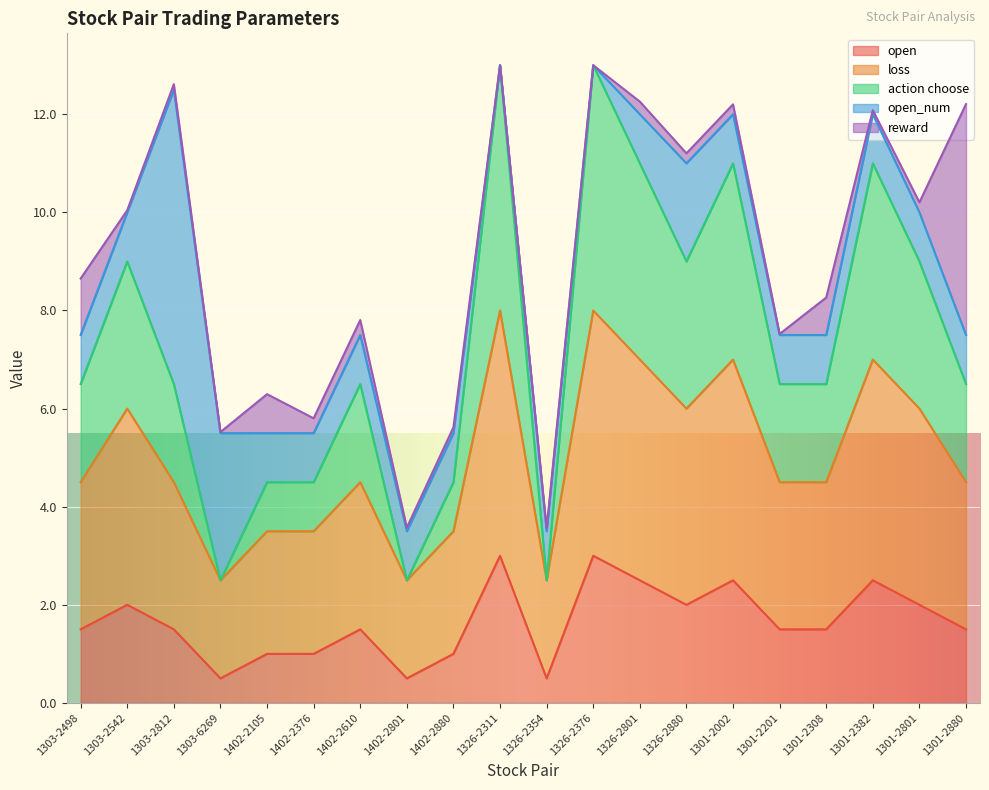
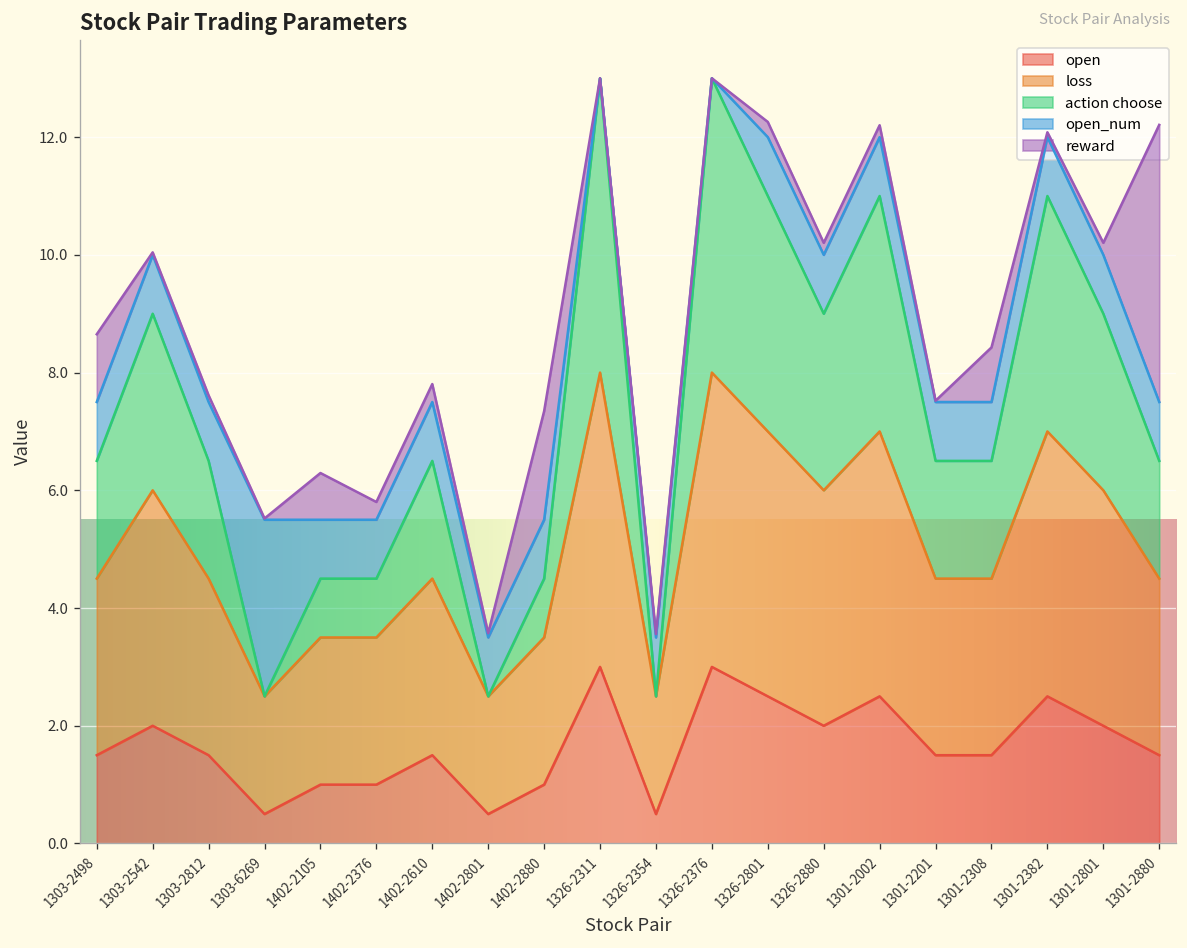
  {
    "action choose": {
      "1303-2498": 2.0,
      "1303-2542": 3.0,
      "1303-2812": 2.0,
      "1402-2105": 1.0,
      "1402-2376": 1.0,
      "1402-2610": 2.0,
      "1402-2880": 1.0,
      "1326-2801": 4.0,
      "1326-2880": 3.0,
      "1301-2002": 4.0,
      "1301-2201": 2.0,
      "1301-2308": 2.0,
      "1301-2382": 4.0,
      "1301-2801": 3.0,
      "1301-2880": 2.0
    },
    "open_num": {
      "1303-2498": 1,
-     "1303-2812": 6,
+     "1303-2812": 1,
      "1402-2105": 1,
      "1402-2376": 1,
      "1402-2610": 1,
      "1402-2801": 1,
      "1402-2880": 1,
      "1326-2354": 1,
      "1326-2801": 1,
-     "1326-2880": 2,
+     "1326-2880": 1,
      "1301-2002": 1,
      "1301-2308": 1,
      "1301-2801": 1,
      "1301-2880": 1
    },
    "reward": {
      "1303-2498": 1.2,
      "1303-2812": 0.1,
      "1402-2105": 0.8,
      "1402-2376": 0.3,
      "1402-2610": 0.3,
      "1402-2801": 0.1,
-     "1402-2880": 0.1,
+     "1402-2880": 1.8,
      "1326-2354": 0.1,
      "1326-2801": 0.3,
      "1326-2880": 0.2,
      "1301-2002": 0.2,
-     "1301-2308": 0.8,
+     "1301-2308": 0.9,
      "1301-2801": 0.2
    }
  }
